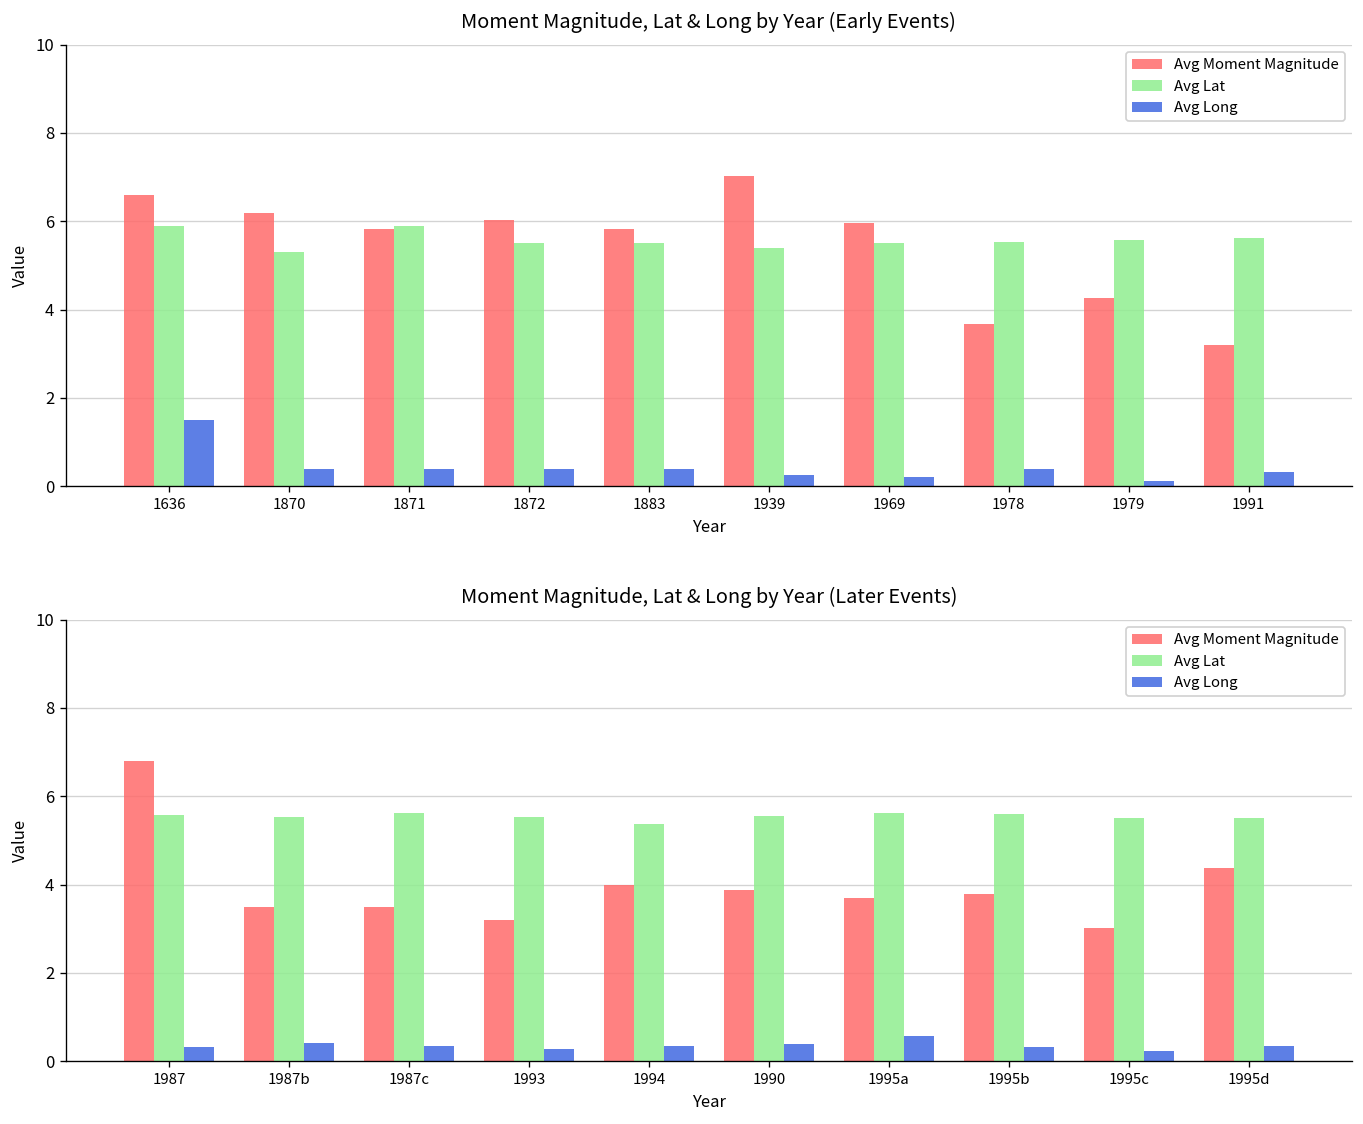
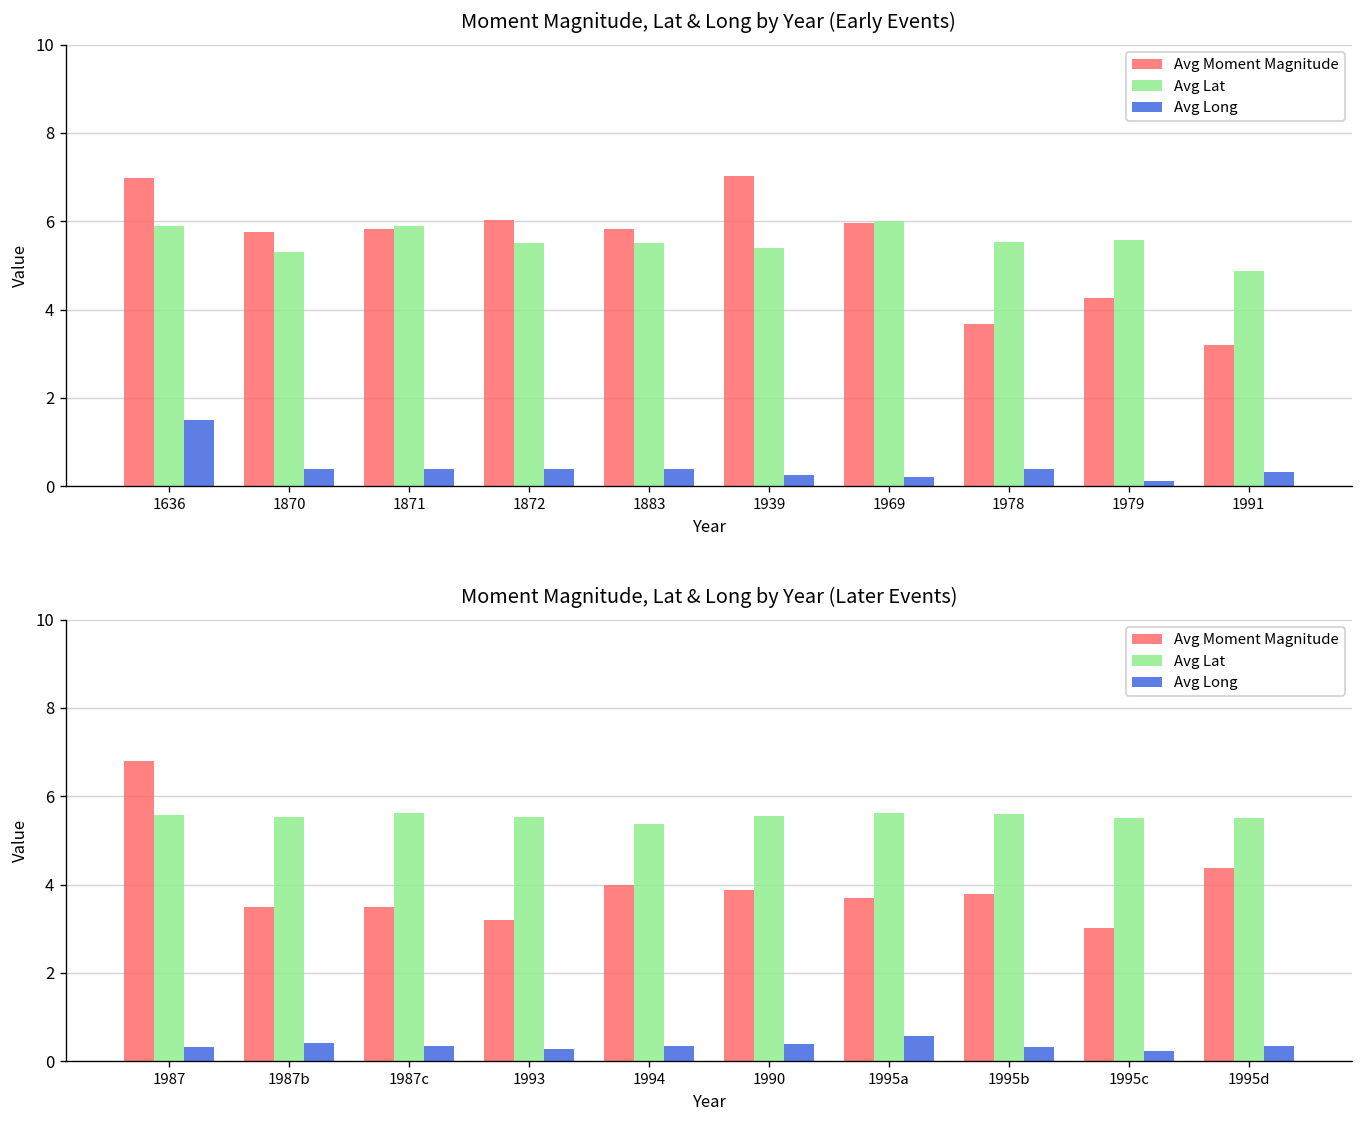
  {
    "Moment Magnitude, Lat & Long by Year (Early Events)": {
      "Avg Moment Magnitude": {
-       "1636": 6.6,
-       "1870": 6.2,
+       "1636": 7.0,
+       "1870": 5.8,
        "1871": 5.8,
        "1872": 6.0,
        "1883": 5.8,
        "1939": 7.0,
        "1969": 6.0,
        "1978": 3.7,
        "1979": 4.3,
        "1991": 3.2
      },
      "Avg Lat": {
        "1636": 5.9,
        "1870": 5.3,
        "1871": 5.9,
        "1872": 5.5,
        "1883": 5.5,
        "1939": 5.4,
-       "1969": 5.5,
+       "1969": 6.0,
        "1978": 5.5,
        "1979": 5.6,
-       "1991": 5.6
+       "1991": 4.9
      },
      "Avg Long": {
        "1636": 1.5,
        "1870": 0.4,
        "1871": 0.4,
        "1872": 0.4,
        "1883": 0.4,
        "1939": 0.3,
        "1969": 0.2,
        "1978": 0.4,
        "1979": 0.1,
        "1991": 0.3
      }
    },
    "Moment Magnitude, Lat & Long by Year (Later Events)": {
      "Avg Moment Magnitude": {
        "1987": 6.8,
        "1987b": 3.5,
        "1987c": 3.5,
        "1993": 3.2,
        "1994": 4.0,
        "1990": 3.9,
        "1995a": 3.7,
        "1995b": 3.8,
        "1995c": 3.0,
        "1995d": 4.4
      },
      "Avg Lat": {
        "1987": 5.6,
        "1987b": 5.5,
        "1987c": 5.6,
        "1993": 5.5,
        "1994": 5.4,
        "1990": 5.6,
        "1995a": 5.6,
        "1995b": 5.6,
        "1995c": 5.5,
        "1995d": 5.5
      },
      "Avg Long": {
        "1987": 0.3,
        "1987b": 0.4,
        "1987c": 0.4,
        "1993": 0.3,
        "1994": 0.3,
        "1990": 0.4,
        "1995a": 0.6,
        "1995b": 0.3,
        "1995c": 0.2,
        "1995d": 0.4
      }
    }
  }
